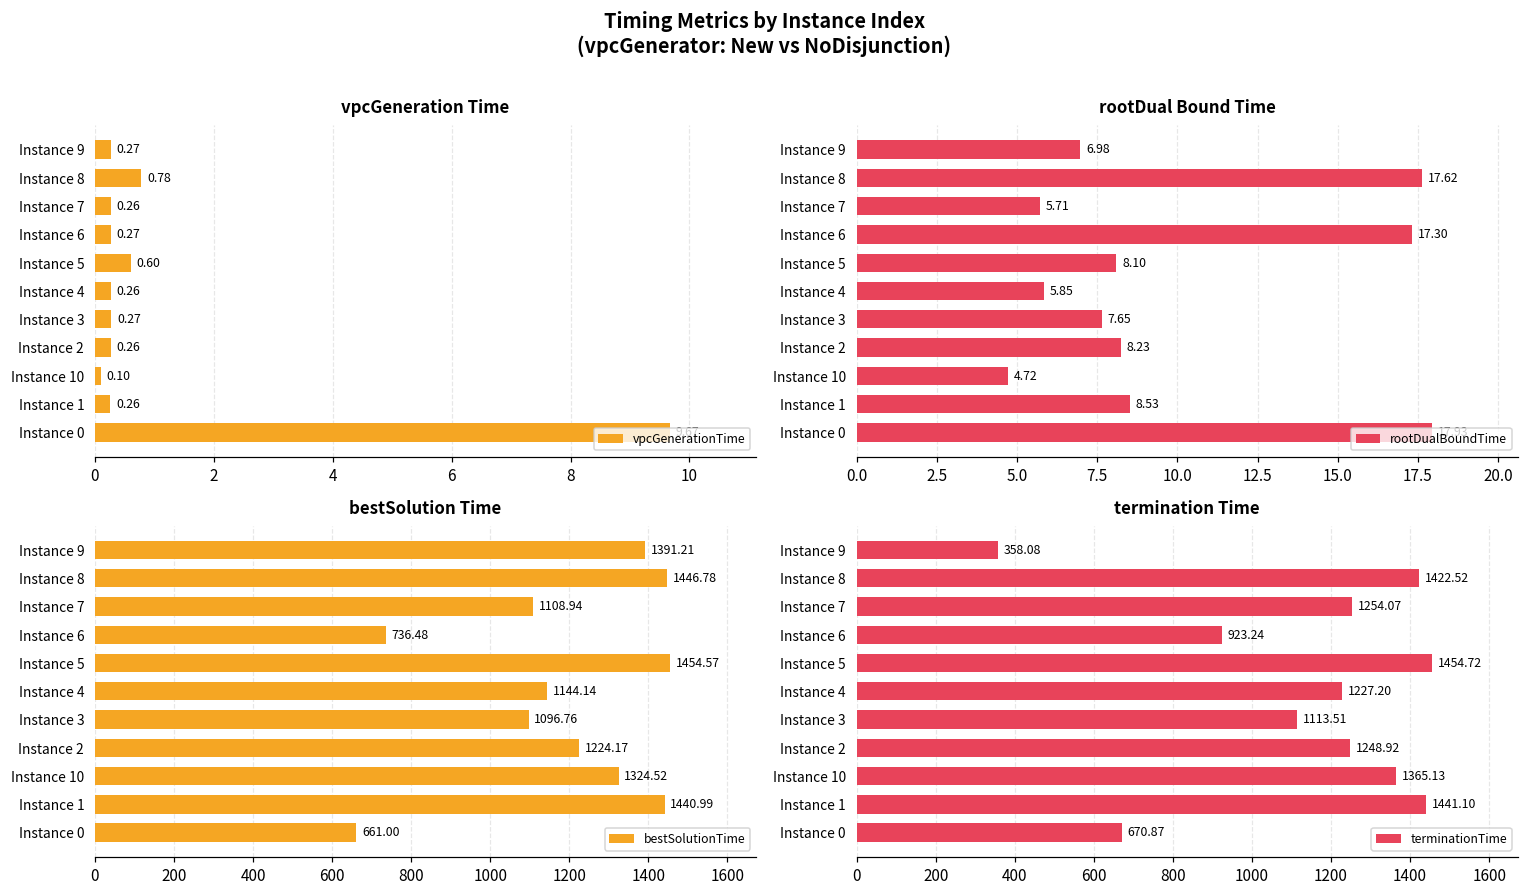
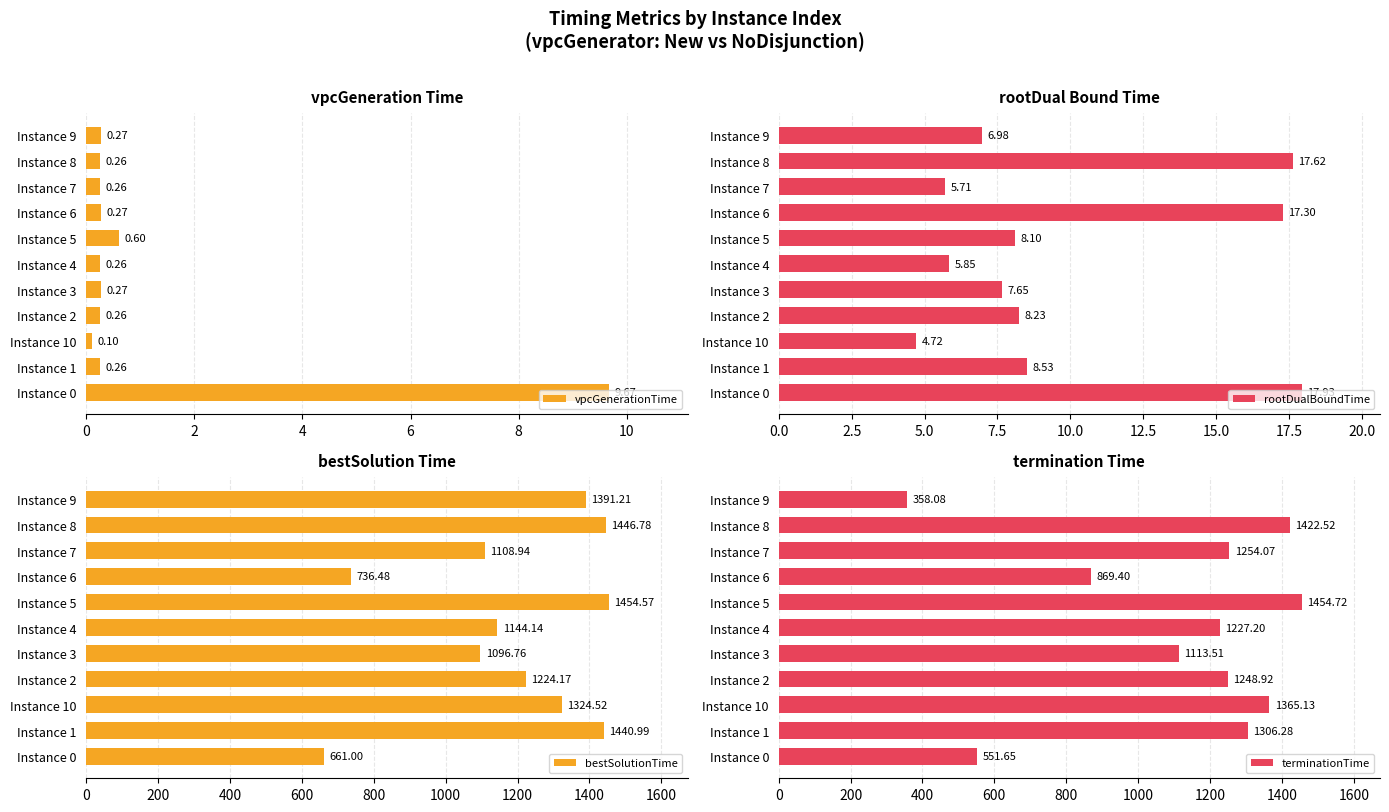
  {
    "vpcGeneration Time": {
      "Instance 9": 0.27,
-     "Instance 8": 0.78,
+     "Instance 8": 0.26,
      "Instance 7": 0.26,
      "Instance 6": 0.27,
      "Instance 5": 0.60,
      "Instance 4": 0.26,
      "Instance 3": 0.27,
      "Instance 2": 0.26,
      "Instance 10": 0.10,
      "Instance 1": 0.26
    },
    "rootDual Bound Time": {
      "Instance 9": 6.98,
      "Instance 8": 17.62,
      "Instance 7": 5.71,
      "Instance 6": 17.30,
      "Instance 5": 8.10,
      "Instance 4": 5.85,
      "Instance 3": 7.65,
      "Instance 2": 8.23,
      "Instance 10": 4.72,
      "Instance 1": 8.53
    },
    "bestSolution Time": {
      "Instance 9": 1391.21,
      "Instance 8": 1446.78,
      "Instance 7": 1108.94,
      "Instance 6": 736.48,
      "Instance 5": 1454.57,
      "Instance 4": 1144.14,
      "Instance 3": 1096.76,
      "Instance 2": 1224.17,
      "Instance 10": 1324.52,
      "Instance 1": 1440.99,
      "Instance 0": 661.00
    },
    "termination Time": {
      "Instance 9": 358.08,
      "Instance 8": 1422.52,
      "Instance 7": 1254.07,
-     "Instance 6": 923.24,
+     "Instance 6": 869.40,
      "Instance 5": 1454.72,
      "Instance 4": 1227.20,
      "Instance 3": 1113.51,
      "Instance 2": 1248.92,
      "Instance 10": 1365.13,
-     "Instance 1": 1441.10,
-     "Instance 0": 670.87
+     "Instance 1": 1306.28,
+     "Instance 0": 551.65
    }
  }
